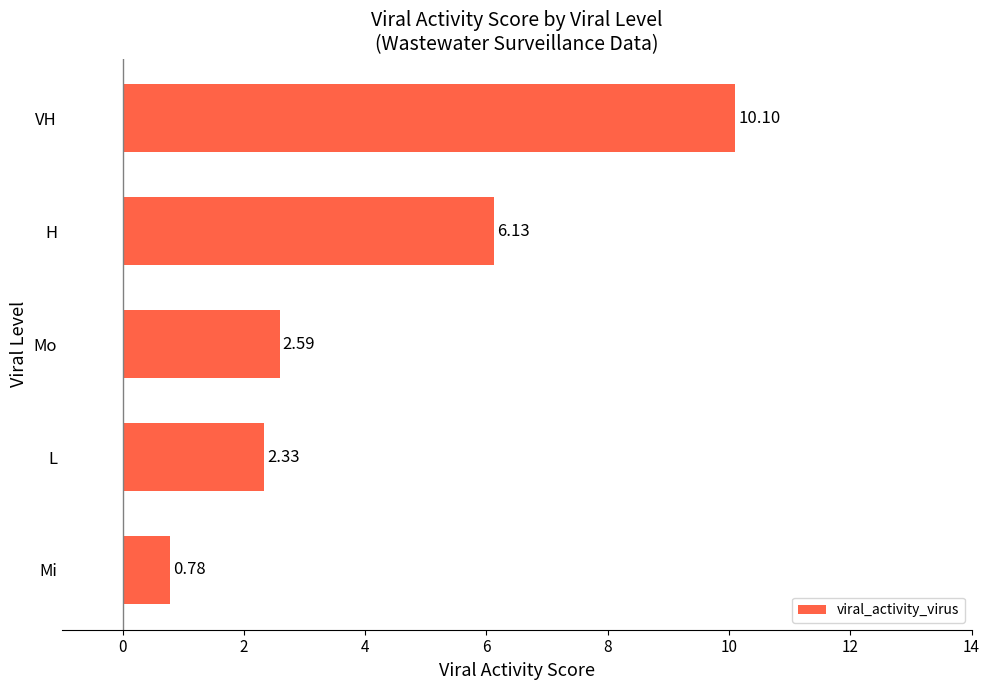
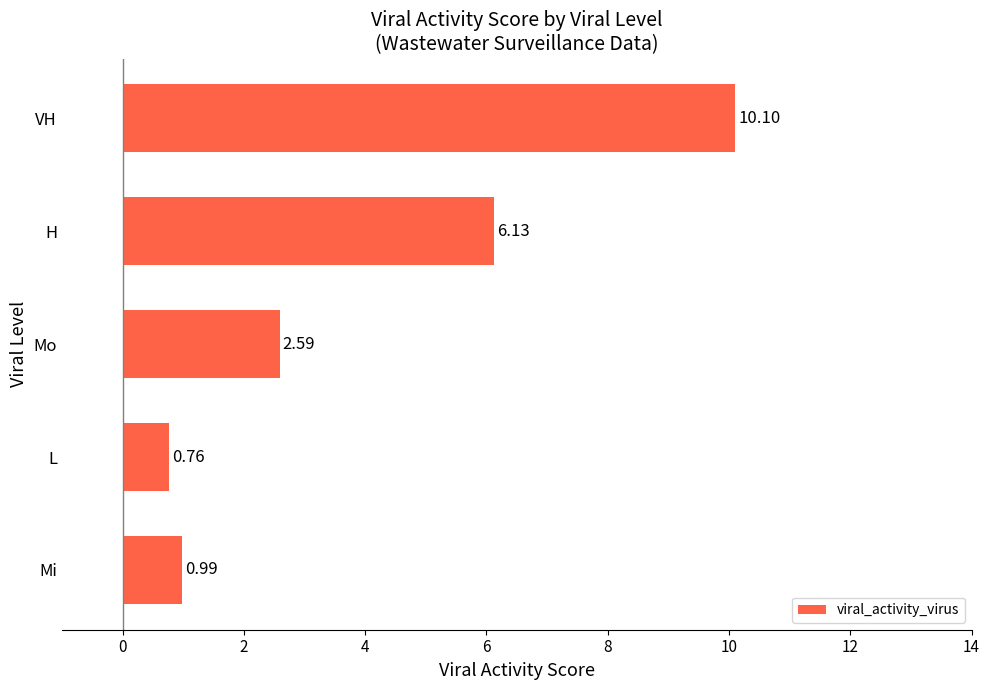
  {
    "VH": 10.10,
    "H": 6.13,
    "Mo": 2.59,
-   "L": 2.33,
-   "Mi": 0.78
+   "L": 0.76,
+   "Mi": 0.99
  }
